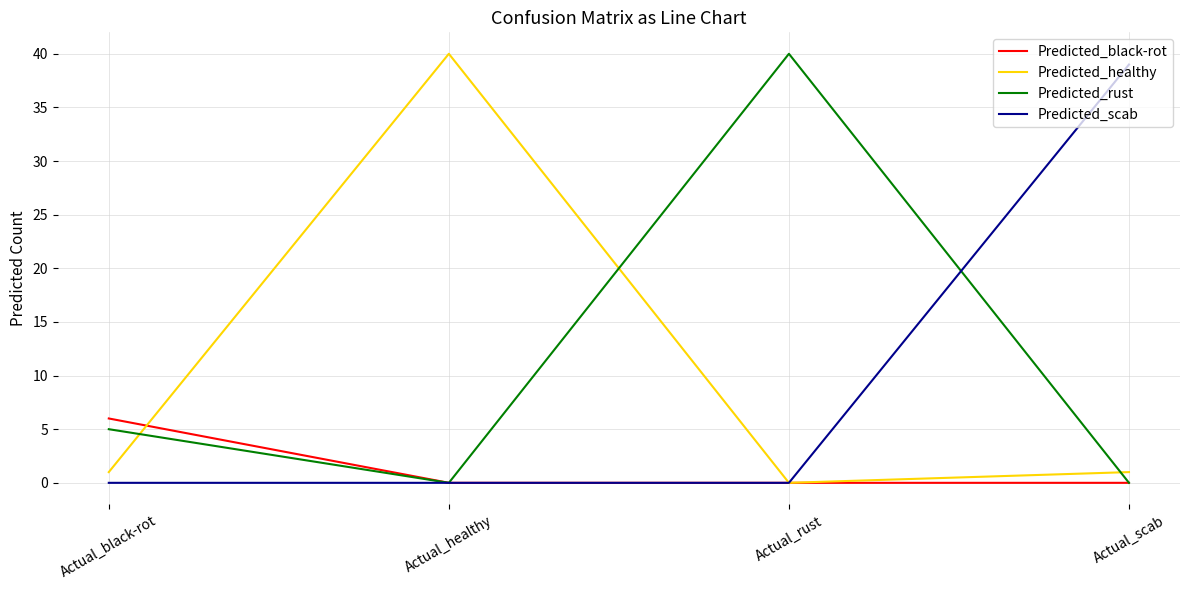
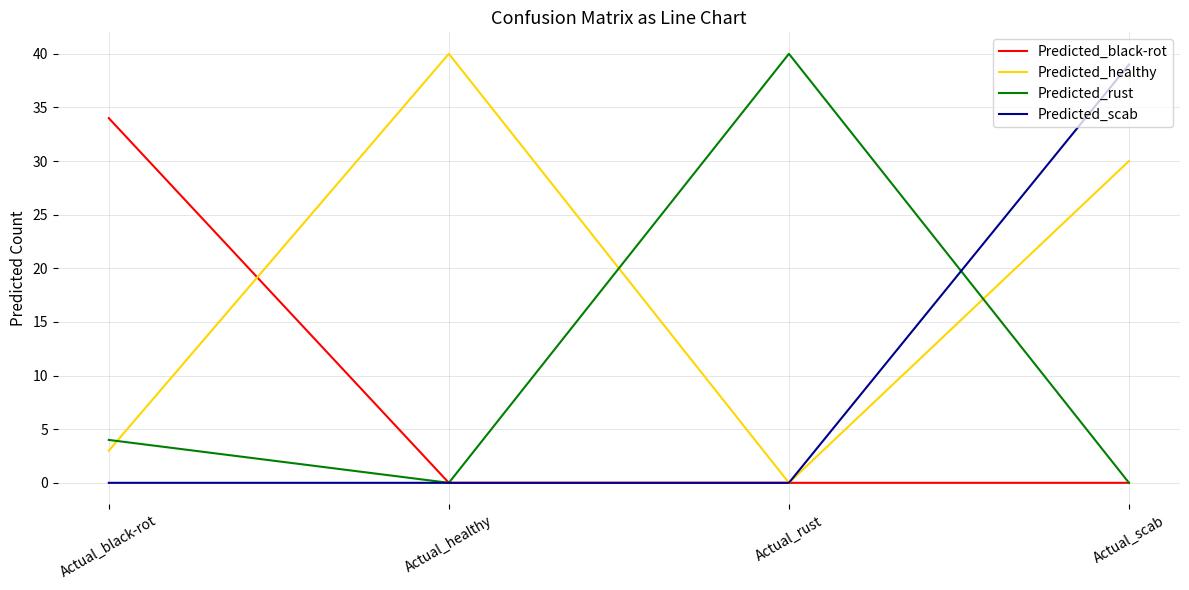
  {
    "Predicted_black-rot": {
-     "Actual_black-rot": 6
+     "Actual_black-rot": 34
    },
    "Predicted_healthy": {
-     "Actual_black-rot": 1,
+     "Actual_black-rot": 3,
      "Actual_healthy": 40,
-     "Actual_scab": 1
+     "Actual_scab": 30
    },
    "Predicted_rust": {
-     "Actual_black-rot": 5,
+     "Actual_black-rot": 4,
      "Actual_rust": 40
    },
    "Predicted_scab": {
      "Actual_black-rot": 0
    }
  }
